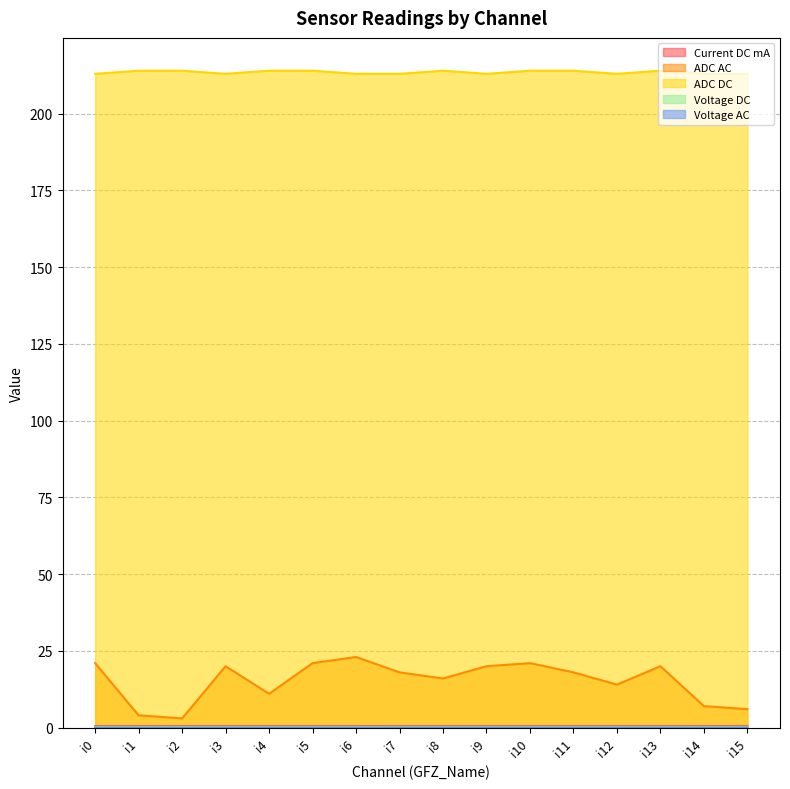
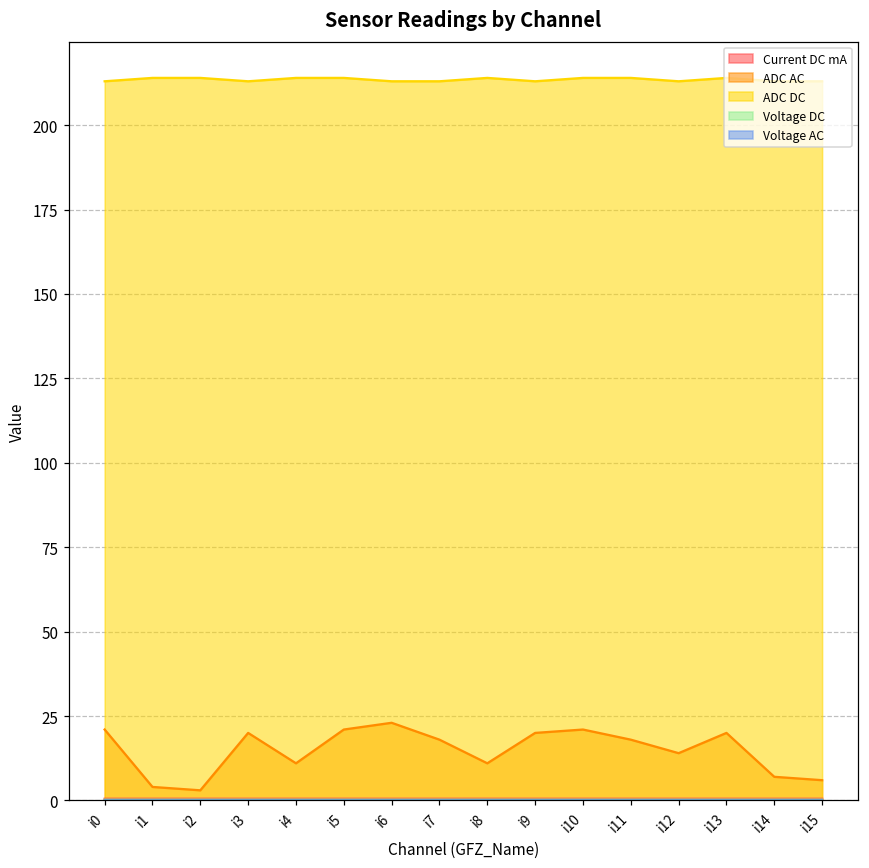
  {
    "ADC AC": {
      "i0": 21,
      "i1": 4,
      "i2": 3,
      "i3": 20,
      "i4": 11,
      "i5": 21,
      "i6": 23,
      "i7": 18,
-     "i8": 16,
+     "i8": 11,
      "i9": 20,
      "i10": 21,
      "i11": 18,
      "i12": 14,
      "i13": 20,
      "i14": 7,
      "i15": 6
    },
    "ADC DC": {
      "i0": 213,
      "i1": 214,
      "i2": 214,
      "i3": 213,
      "i4": 214,
      "i5": 214,
      "i6": 213,
      "i7": 213,
      "i8": 214,
      "i9": 213,
      "i10": 214,
      "i11": 214,
      "i12": 213
    }
  }
